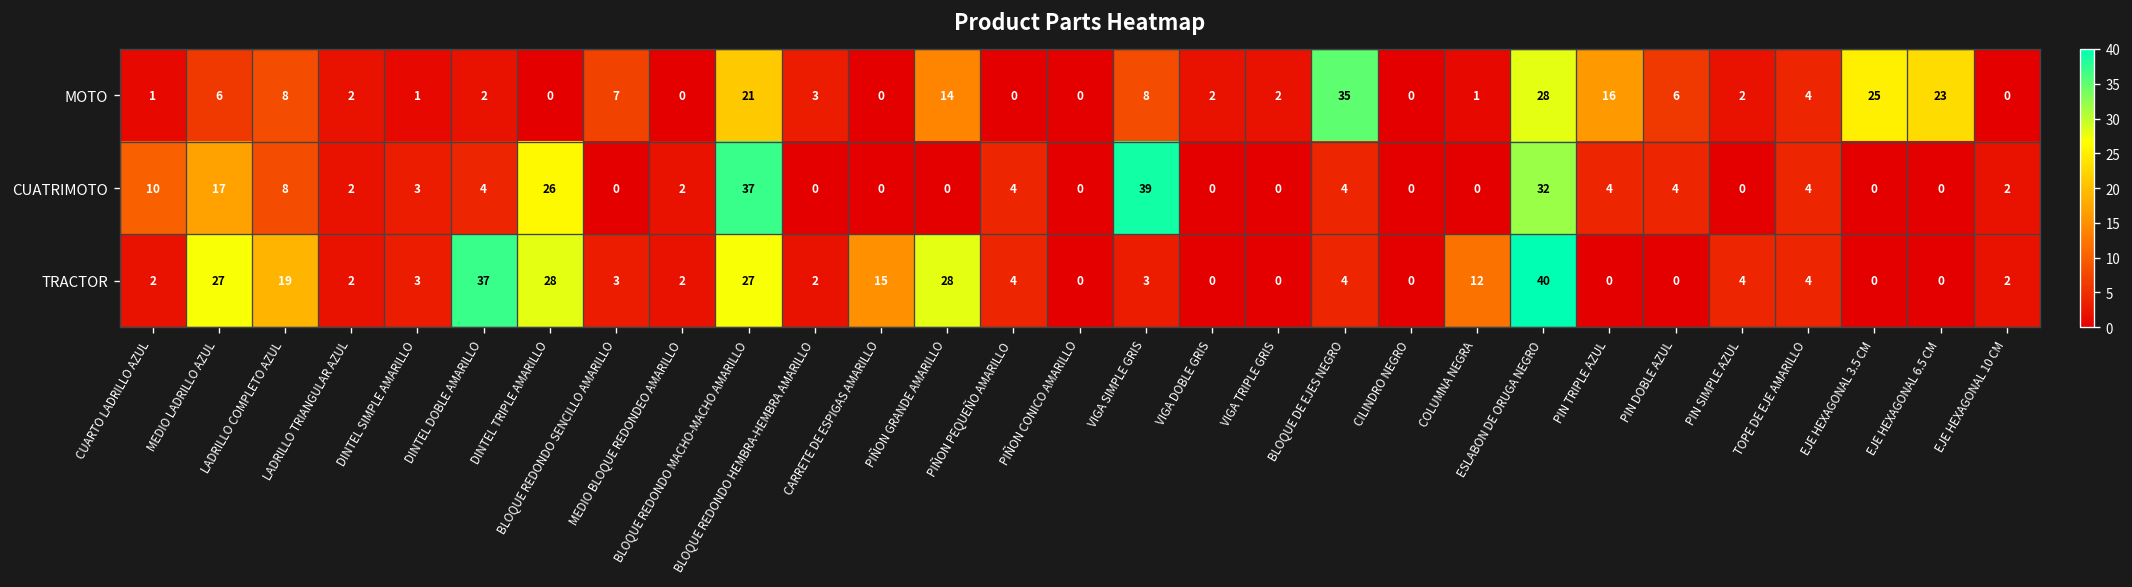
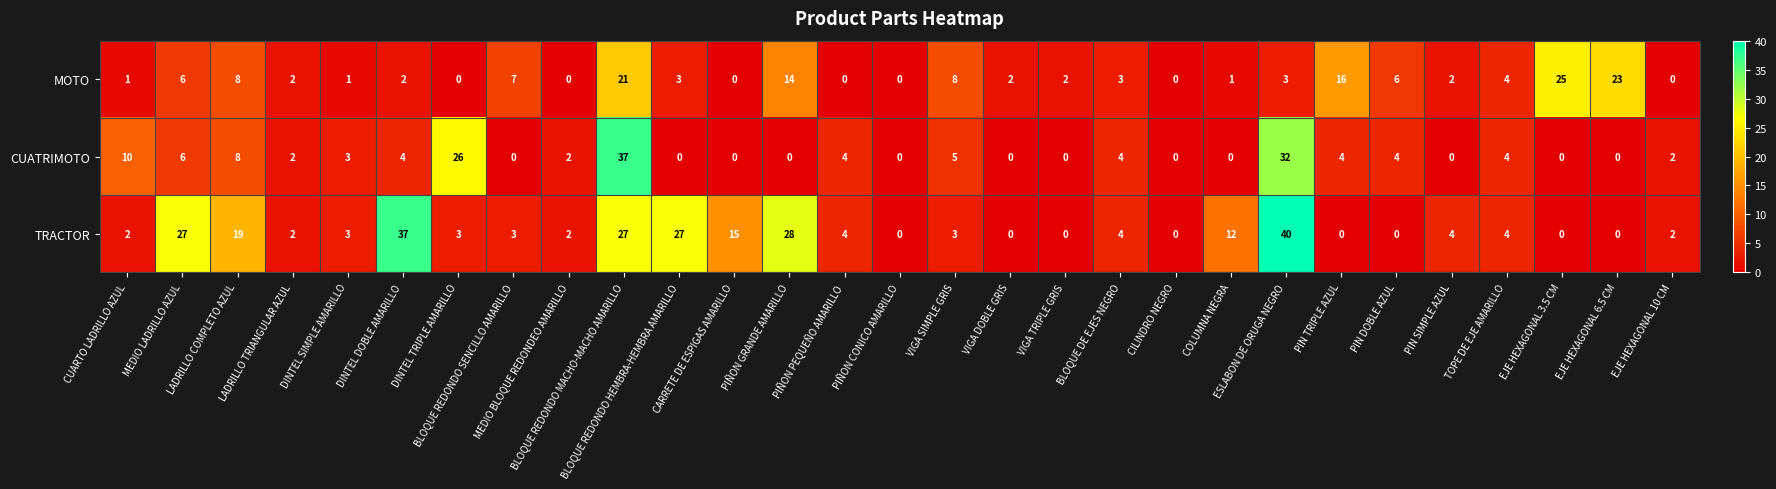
  {
    "MOTO": {
      "CUARTO LADRILLO AZUL": 1,
      "MEDIO LADRILLO AZUL": 6,
      "LADRILLO COMPLETO AZUL": 8,
      "LADRILLO TRIANGULAR AZUL": 2,
      "DINTEL SIMPLE AMARILLO": 1,
      "DINTEL DOBLE AMARILLO": 2,
      "DINTEL TRIPLE AMARILLO": 0,
      "BLOQUE REDONDO SENCILLO AMARILLO": 7,
      "MEDIO BLOQUE REDONDEO AMARILLO": 0,
      "BLOQUE REDONDO MACHO-MACHO AMARILLO": 21,
      "BLOQUE REDONDO HEMBRA-HEMBRA AMARILLO": 3,
      "CARRETE DE ESPIGAS AMARILLO": 0,
      "PIÑON GRANDE AMARILLO": 14,
      "PIÑON PEQUEÑO AMARILLO": 0,
      "PIÑON CONICO AMARILLO": 0,
      "VIGA SIMPLE GRIS": 8,
      "VIGA DOBLE GRIS": 2,
      "VIGA TRIPLE GRIS": 2,
-     "BLOQUE DE EJES NEGRO": 35,
+     "BLOQUE DE EJES NEGRO": 3,
      "CILINDRO NEGRO": 0,
      "COLUMNA NEGRA": 1,
-     "ESLABON DE ORUGA NEGRO": 28,
+     "ESLABON DE ORUGA NEGRO": 3,
      "PIN TRIPLE AZUL": 16,
      "PIN DOBLE AZUL": 6,
      "PIN SIMPLE AZUL": 2,
      "TOPE DE EJE AMARILLO": 4,
      "EJE HEXAGONAL 3.5 CM": 25,
      "EJE HEXAGONAL 6.5 CM": 23,
      "EJE HEXAGONAL 10 CM": 0
    },
    "CUATRIMOTO": {
      "CUARTO LADRILLO AZUL": 10,
-     "MEDIO LADRILLO AZUL": 17,
+     "MEDIO LADRILLO AZUL": 6,
      "LADRILLO COMPLETO AZUL": 8,
      "LADRILLO TRIANGULAR AZUL": 2,
      "DINTEL SIMPLE AMARILLO": 3,
      "DINTEL DOBLE AMARILLO": 4,
      "DINTEL TRIPLE AMARILLO": 26,
      "BLOQUE REDONDO SENCILLO AMARILLO": 0,
      "MEDIO BLOQUE REDONDEO AMARILLO": 2,
      "BLOQUE REDONDO MACHO-MACHO AMARILLO": 37,
      "BLOQUE REDONDO HEMBRA-HEMBRA AMARILLO": 0,
      "CARRETE DE ESPIGAS AMARILLO": 0,
      "PIÑON GRANDE AMARILLO": 0,
      "PIÑON PEQUEÑO AMARILLO": 4,
      "PIÑON CONICO AMARILLO": 0,
-     "VIGA SIMPLE GRIS": 39,
+     "VIGA SIMPLE GRIS": 5,
      "VIGA DOBLE GRIS": 0,
      "VIGA TRIPLE GRIS": 0,
      "BLOQUE DE EJES NEGRO": 4,
      "CILINDRO NEGRO": 0,
      "COLUMNA NEGRA": 0,
      "ESLABON DE ORUGA NEGRO": 32,
      "PIN TRIPLE AZUL": 4,
      "PIN DOBLE AZUL": 4,
      "PIN SIMPLE AZUL": 0,
      "TOPE DE EJE AMARILLO": 4,
      "EJE HEXAGONAL 3.5 CM": 0,
      "EJE HEXAGONAL 6.5 CM": 0,
      "EJE HEXAGONAL 10 CM": 2
    },
    "TRACTOR": {
      "CUARTO LADRILLO AZUL": 2,
      "MEDIO LADRILLO AZUL": 27,
      "LADRILLO COMPLETO AZUL": 19,
      "LADRILLO TRIANGULAR AZUL": 2,
      "DINTEL SIMPLE AMARILLO": 3,
      "DINTEL DOBLE AMARILLO": 37,
-     "DINTEL TRIPLE AMARILLO": 28,
+     "DINTEL TRIPLE AMARILLO": 3,
      "BLOQUE REDONDO SENCILLO AMARILLO": 3,
      "MEDIO BLOQUE REDONDEO AMARILLO": 2,
      "BLOQUE REDONDO MACHO-MACHO AMARILLO": 27,
-     "BLOQUE REDONDO HEMBRA-HEMBRA AMARILLO": 2,
+     "BLOQUE REDONDO HEMBRA-HEMBRA AMARILLO": 27,
      "CARRETE DE ESPIGAS AMARILLO": 15,
      "PIÑON GRANDE AMARILLO": 28,
      "PIÑON PEQUEÑO AMARILLO": 4,
      "PIÑON CONICO AMARILLO": 0,
      "VIGA SIMPLE GRIS": 3,
      "VIGA DOBLE GRIS": 0,
      "VIGA TRIPLE GRIS": 0,
      "BLOQUE DE EJES NEGRO": 4,
      "CILINDRO NEGRO": 0,
      "COLUMNA NEGRA": 12,
      "ESLABON DE ORUGA NEGRO": 40,
      "PIN TRIPLE AZUL": 0,
      "PIN DOBLE AZUL": 0,
      "PIN SIMPLE AZUL": 4,
      "TOPE DE EJE AMARILLO": 4,
      "EJE HEXAGONAL 3.5 CM": 0,
      "EJE HEXAGONAL 6.5 CM": 0,
      "EJE HEXAGONAL 10 CM": 2
    }
  }
